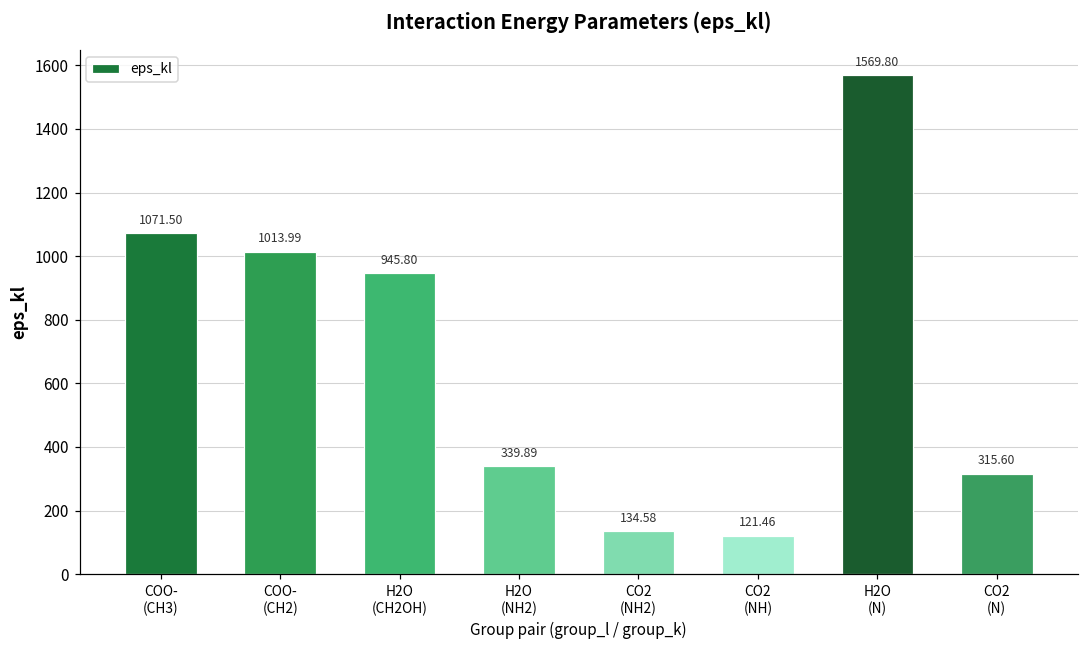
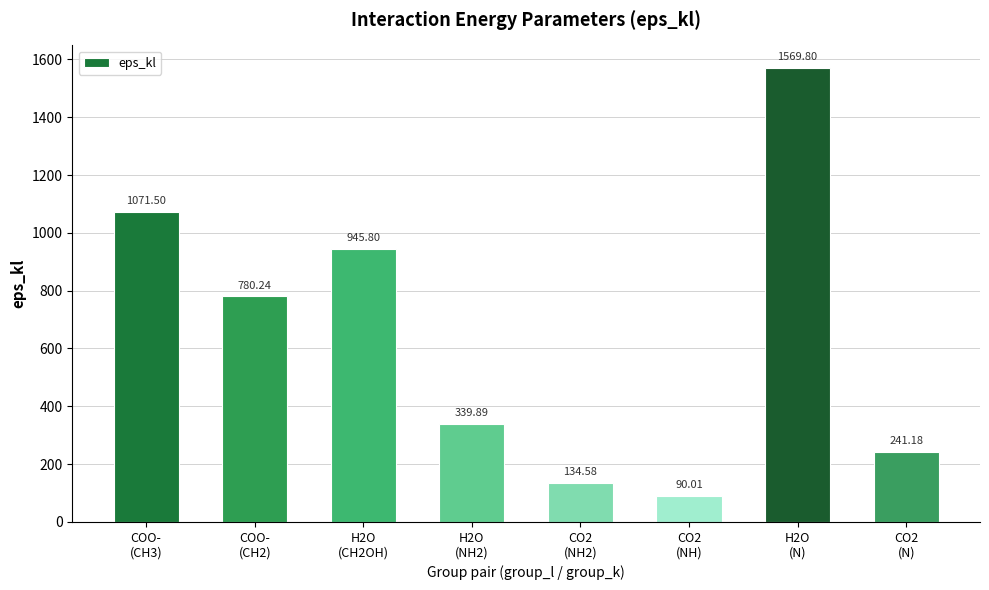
  {
    "COO- (CH3)": 1071.50,
-   "COO- (CH2)": 1013.99,
+   "COO- (CH2)": 780.24,
    "H2O (CH2OH)": 945.80,
    "H2O (NH2)": 339.89,
    "CO2 (NH2)": 134.58,
-   "CO2 (NH)": 121.46,
+   "CO2 (NH)": 90.01,
    "H2O (N)": 1569.80,
-   "CO2 (N)": 315.60
+   "CO2 (N)": 241.18
  }
